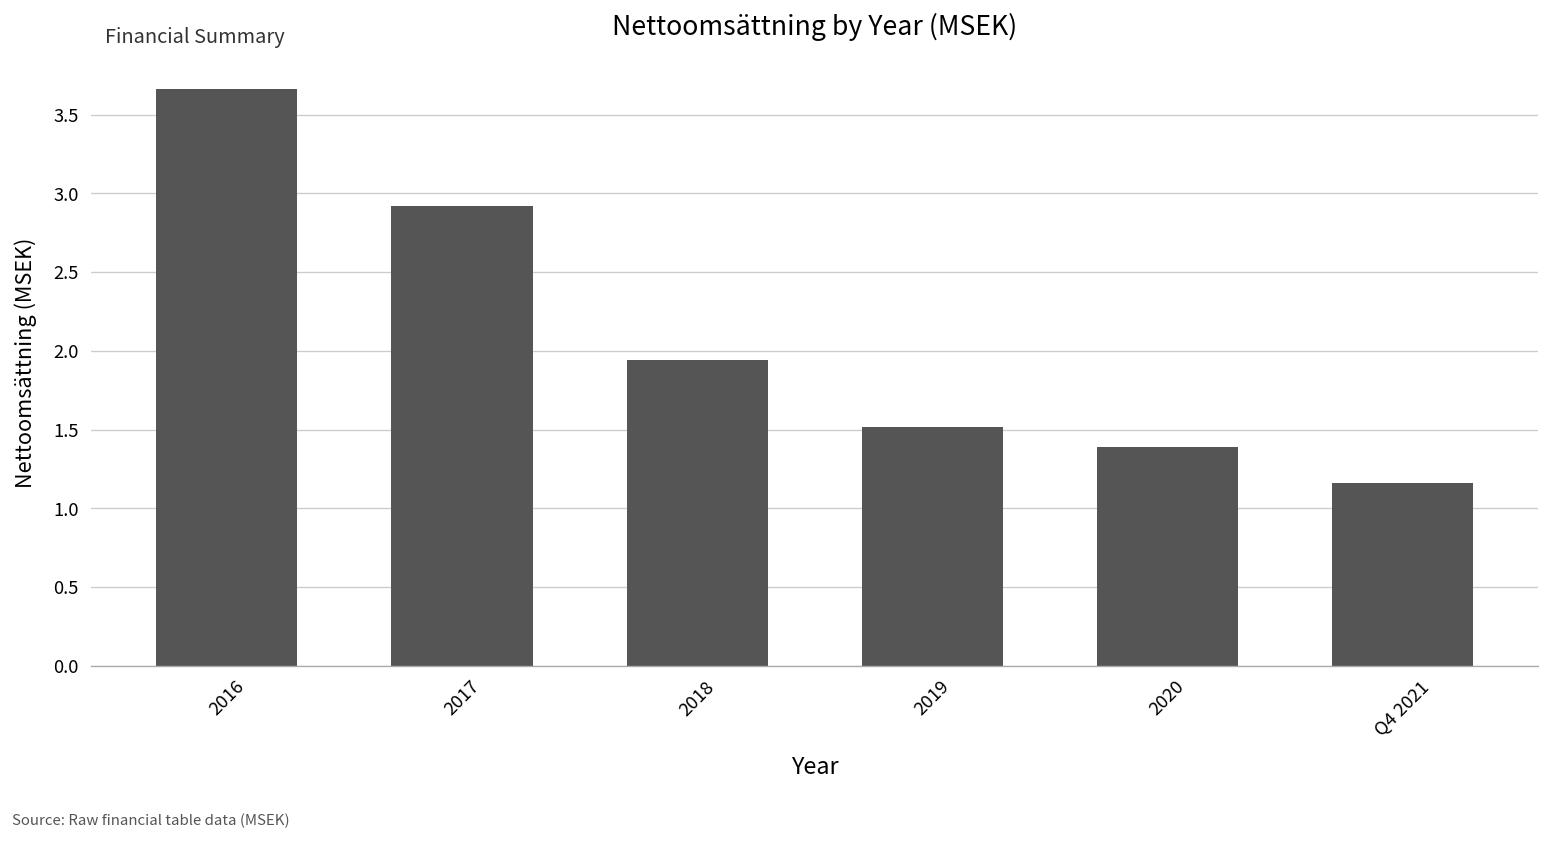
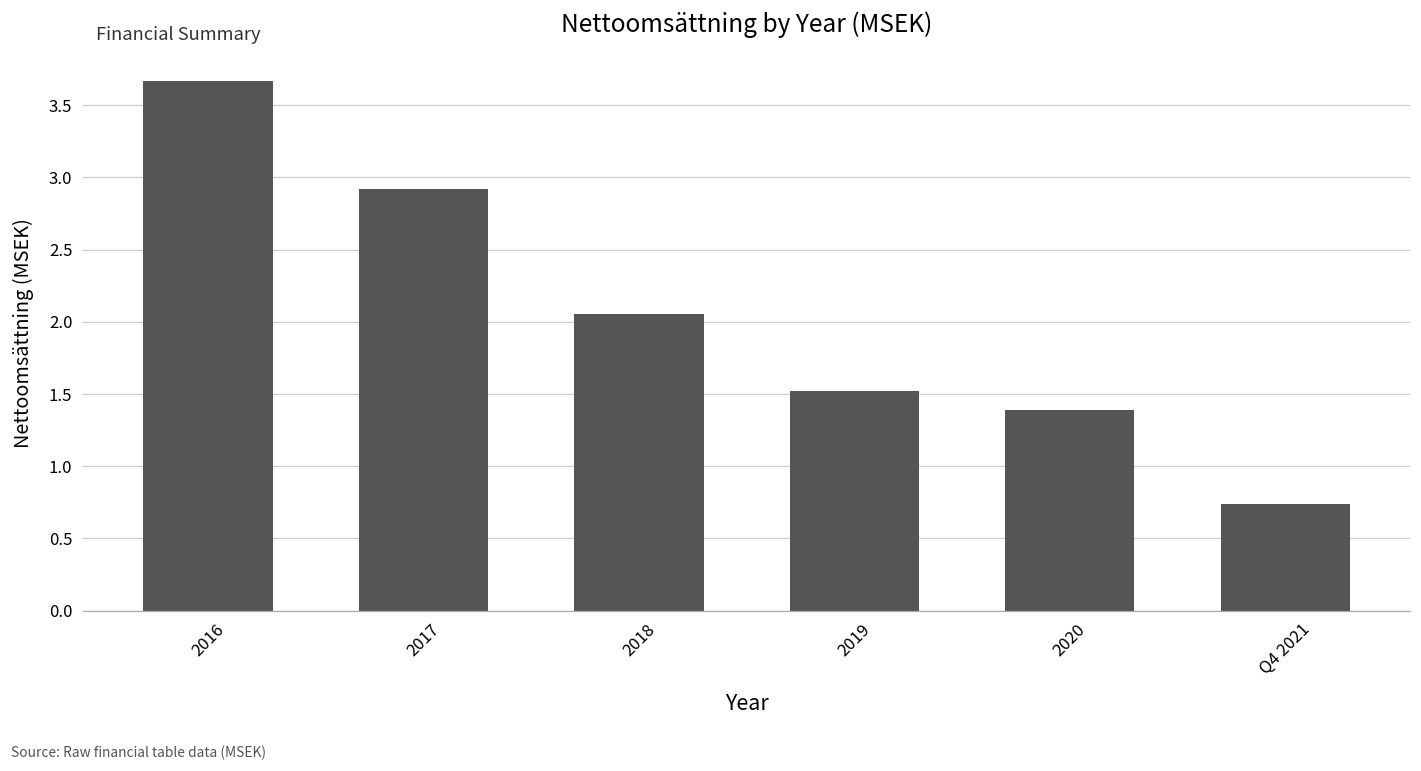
  {
    "2016": 3.67,
    "2017": 2.92,
-   "2018": 1.94,
+   "2018": 2.05,
    "2019": 1.52,
    "2020": 1.39,
-   "Q4 2021": 1.16
+   "Q4 2021": 0.74
  }
